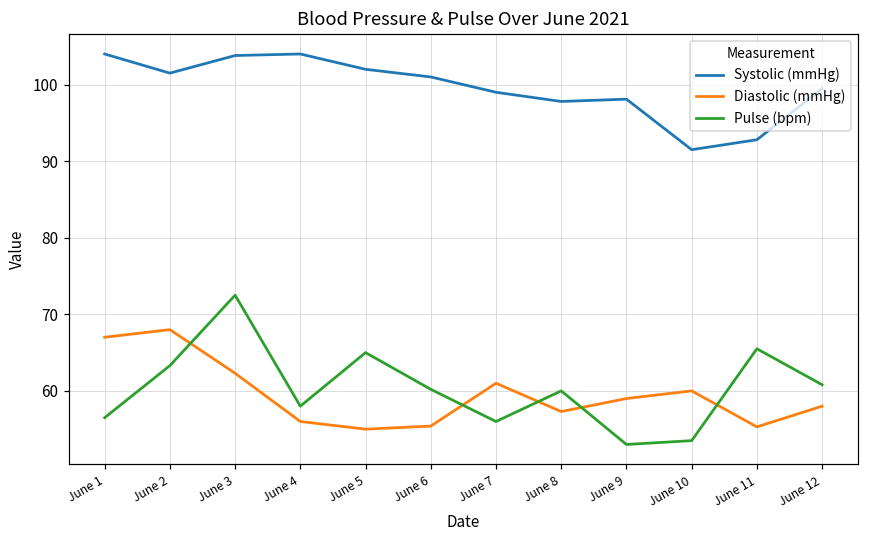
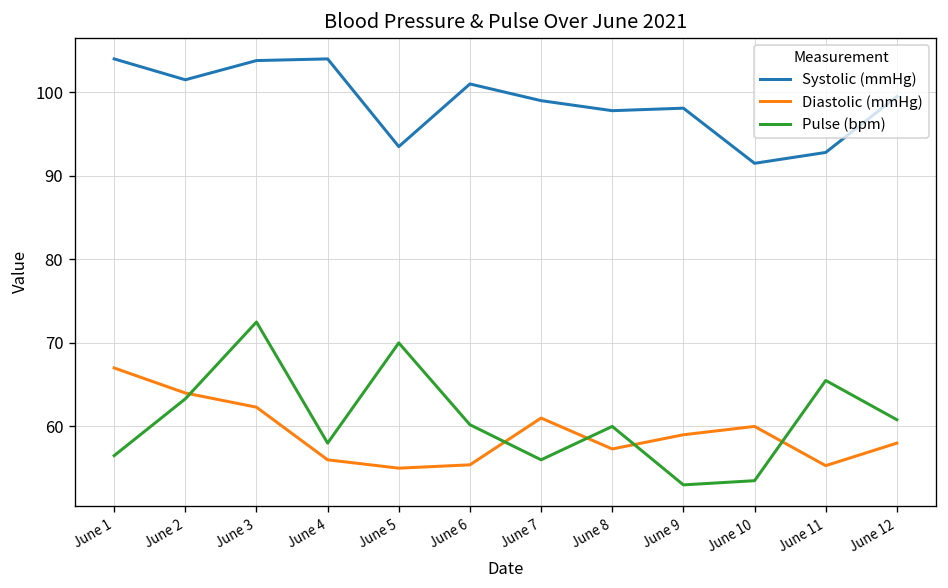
  {
    "Systolic (mmHg)": {
      "June 1": 104,
      "June 2": 102,
      "June 3": 104,
      "June 4": 104,
-     "June 5": 102,
+     "June 5": 94,
      "June 6": 101,
      "June 7": 99,
      "June 8": 98,
      "June 9": 98,
      "June 10": 92,
      "June 11": 93
    },
    "Diastolic (mmHg)": {
      "June 1": 67,
-     "June 2": 68,
+     "June 2": 64,
      "June 3": 62,
      "June 4": 56,
      "June 5": 55,
      "June 6": 55,
      "June 7": 61,
      "June 8": 57,
      "June 9": 59,
      "June 10": 60,
      "June 11": 55,
      "June 12": 58
    },
    "Pulse (bpm)": {
      "June 1": 57,
      "June 2": 63,
      "June 3": 73,
      "June 4": 58,
-     "June 5": 65,
+     "June 5": 70,
      "June 6": 60,
      "June 7": 56,
      "June 8": 60,
      "June 9": 53,
      "June 10": 54,
      "June 11": 66,
      "June 12": 61
    }
  }
